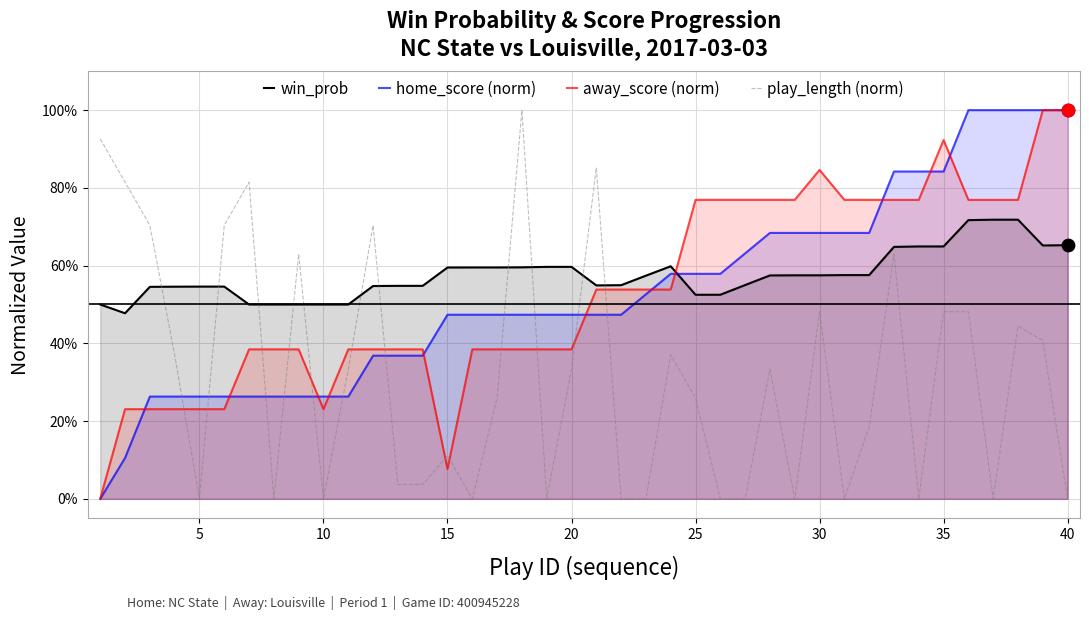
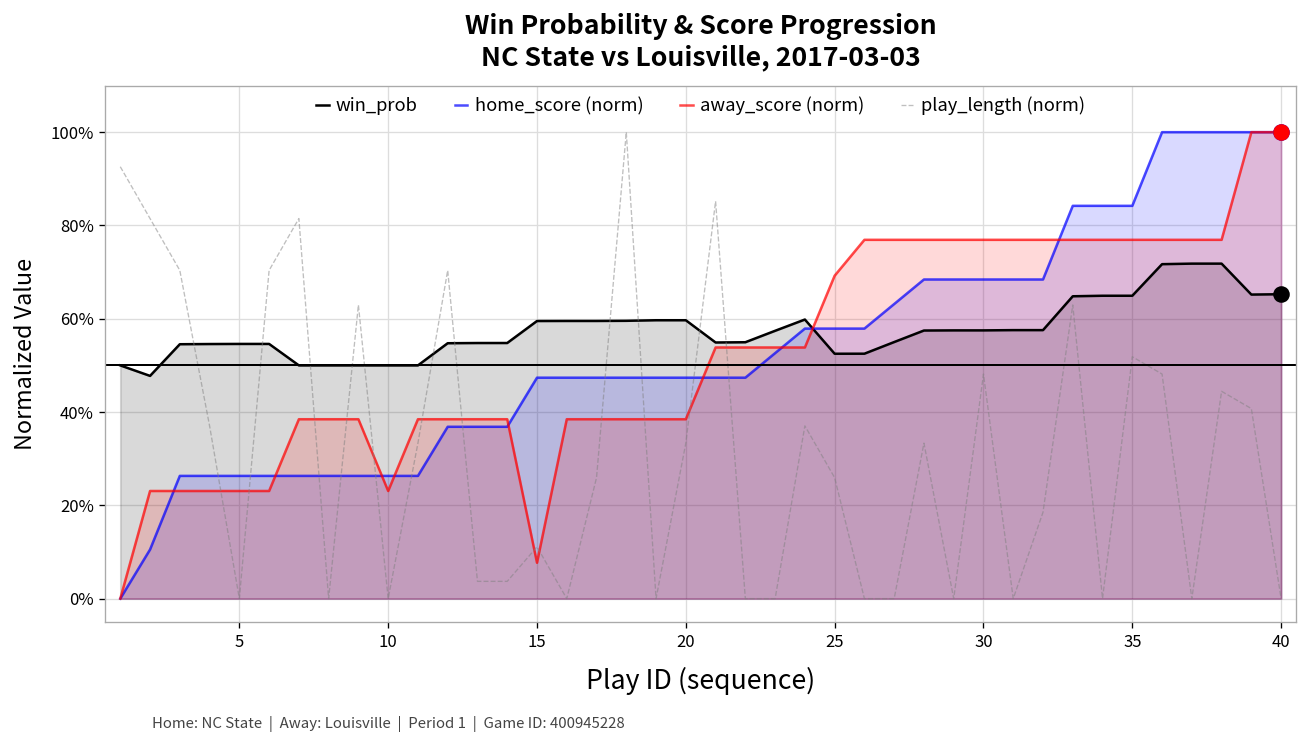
  {
    "away_score (norm)": {
      "5": "23%",
      "10": "23%",
      "15": "8%",
      "20": "38%",
-     "25": "77%",
-     "30": "85%",
-     "35": "92%"
+     "25": "69%",
+     "30": "77%",
+     "35": "77%"
    },
    "play_length (norm)": {
      "5": "0%",
      "10": "0%",
      "15": "11%",
      "20": "33%",
      "25": "26%",
      "30": "48%",
-     "35": "48%",
+     "35": "52%",
      "40": "0%"
    }
  }
